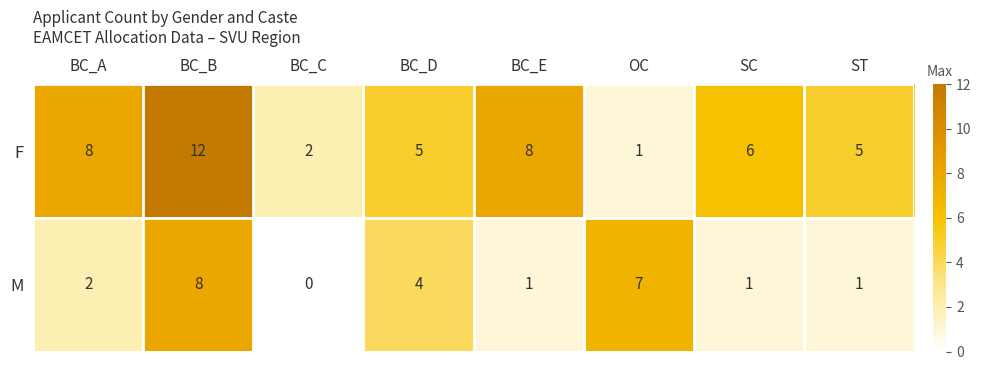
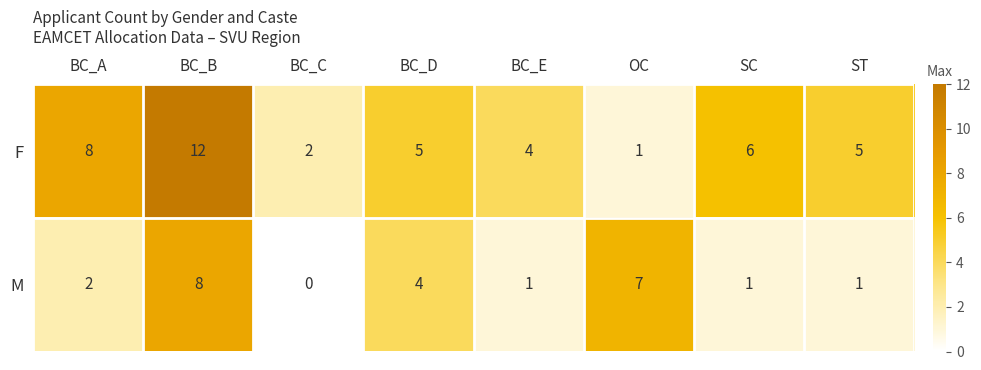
  {
    "F": {
      "BC_A": 8,
      "BC_B": 12,
      "BC_C": 2,
      "BC_D": 5,
-     "BC_E": 8,
+     "BC_E": 4,
      "OC": 1,
      "SC": 6,
      "ST": 5
    },
    "M": {
      "BC_A": 2,
      "BC_B": 8,
      "BC_C": 0,
      "BC_D": 4,
      "BC_E": 1,
      "OC": 7,
      "SC": 1,
      "ST": 1
    }
  }
